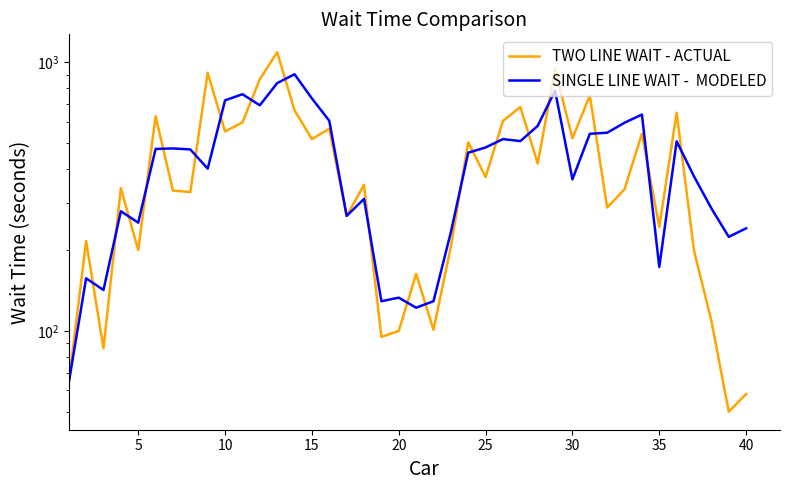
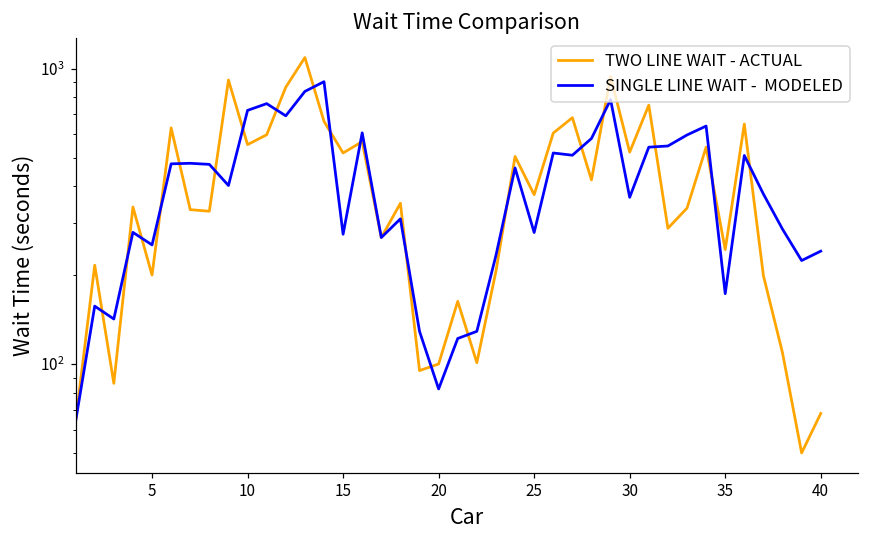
  {
    "TWO LINE WAIT - ACTUAL": {
      "5": 200,
      "10": 550,
      "15": 520,
      "20": 100,
      "25": 370,
      "30": 520,
      "35": 240,
-     "40": 58
+     "40": 68
    },
    "SINGLE LINE WAIT - MODELED": {
      "5": 250,
      "10": 720,
-     "15": 730,
-     "20": 130,
-     "25": 480,
+     "15": 280,
+     "20": 82,
+     "25": 280,
      "30": 370,
      "35": 170,
      "40": 240
    }
  }
